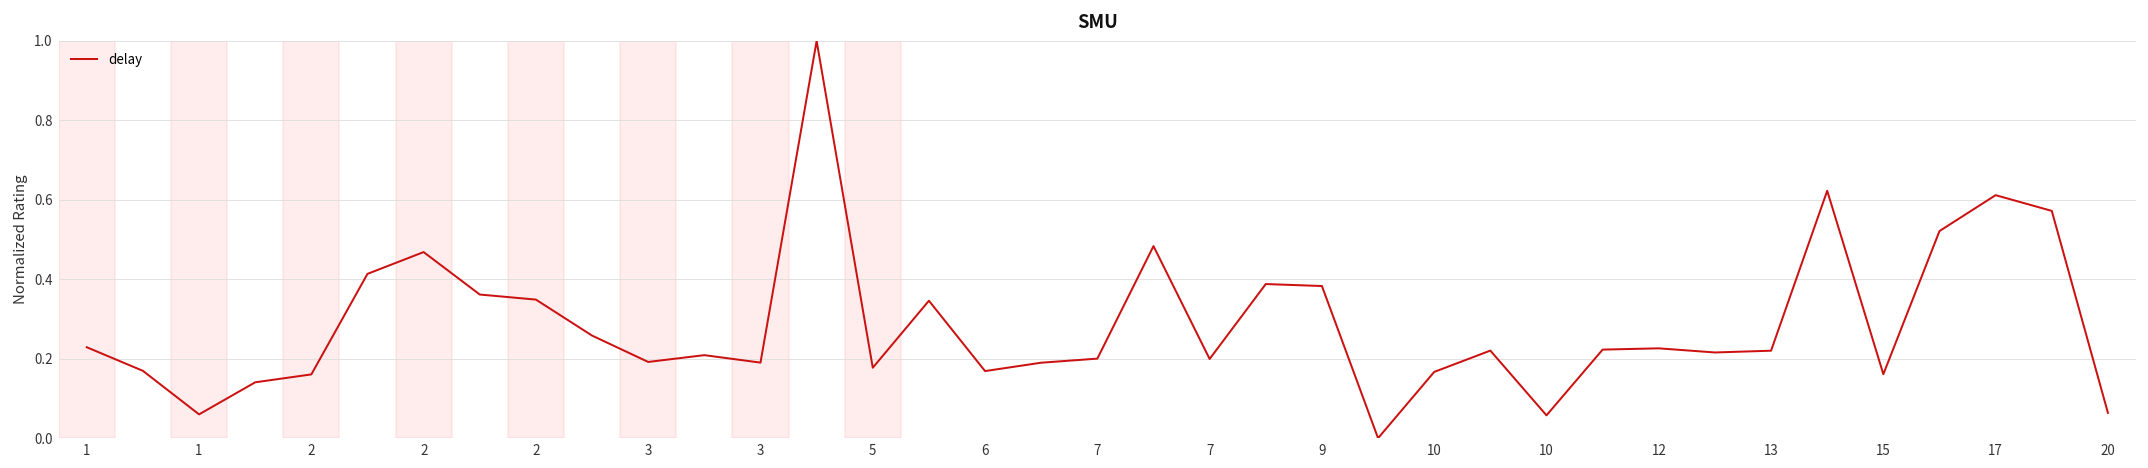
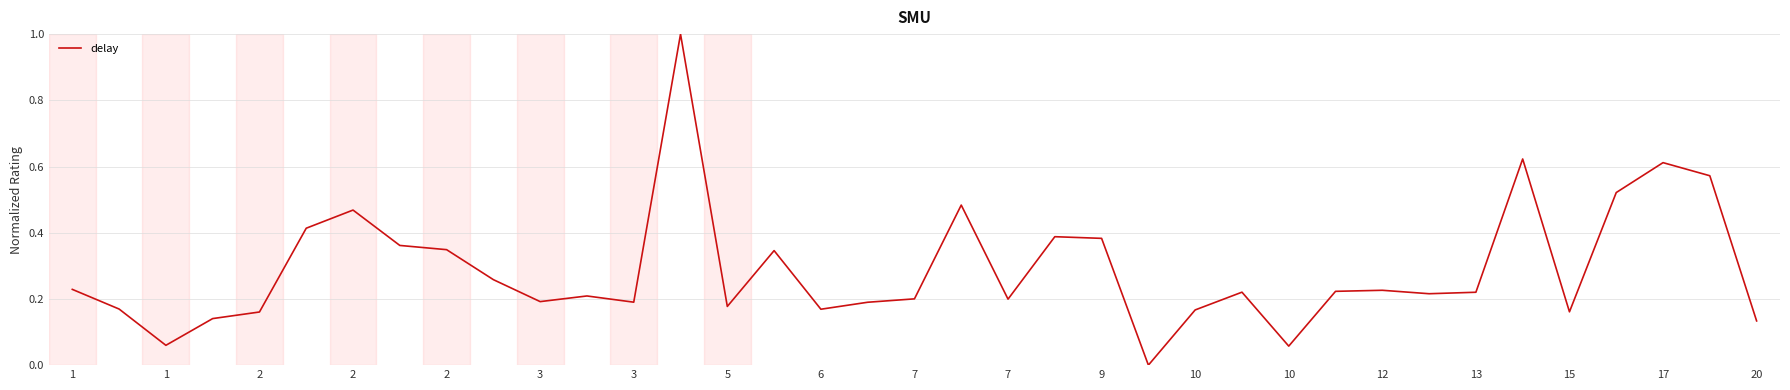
  {
    "6": 0.17,
    "12": 0.23,
-   "20": 0.06
+   "20": 0.13
  }
